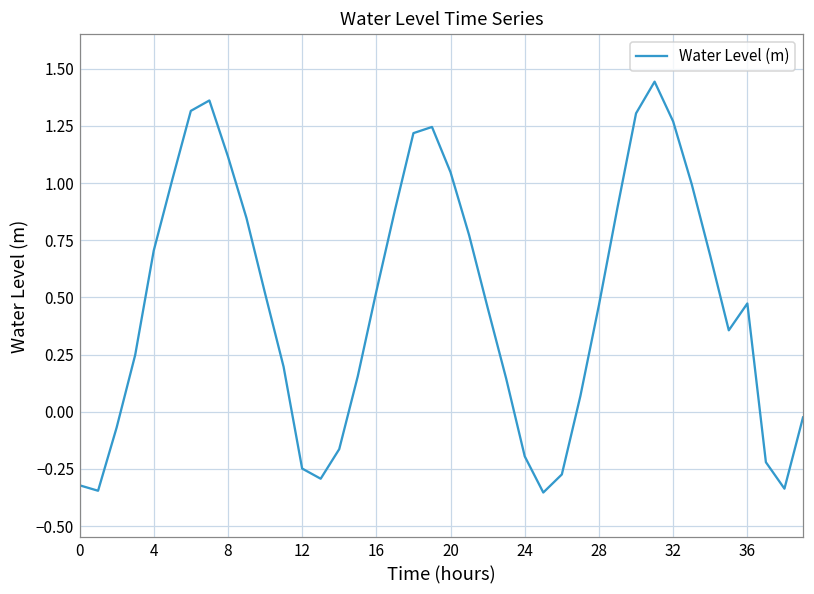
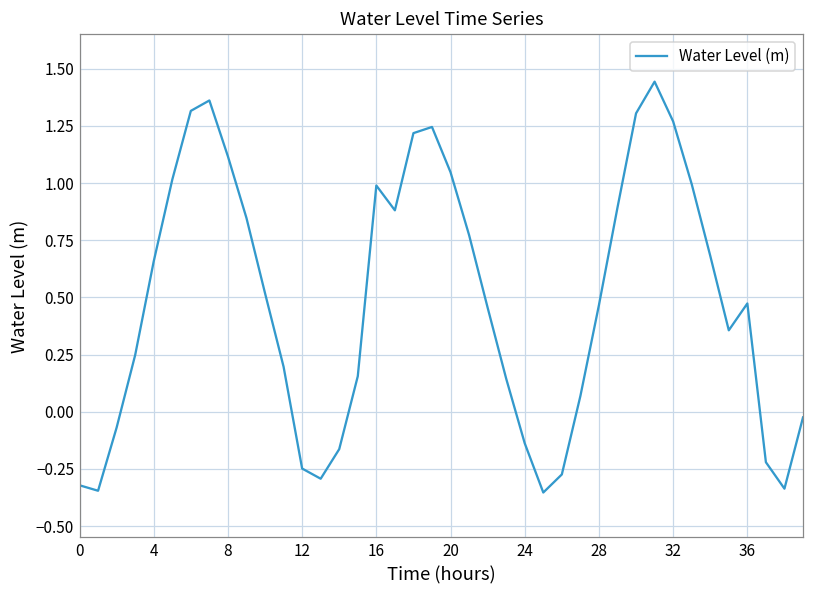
  {
    "0": -0.32,
-   "4": 0.70,
+   "4": 0.66,
    "8": 1.12,
    "12": -0.25,
-   "16": 0.53,
+   "16": 0.99,
    "20": 1.05,
-   "24": -0.20,
+   "24": -0.14,
    "28": 0.47,
    "32": 1.27,
    "36": 0.47
  }
